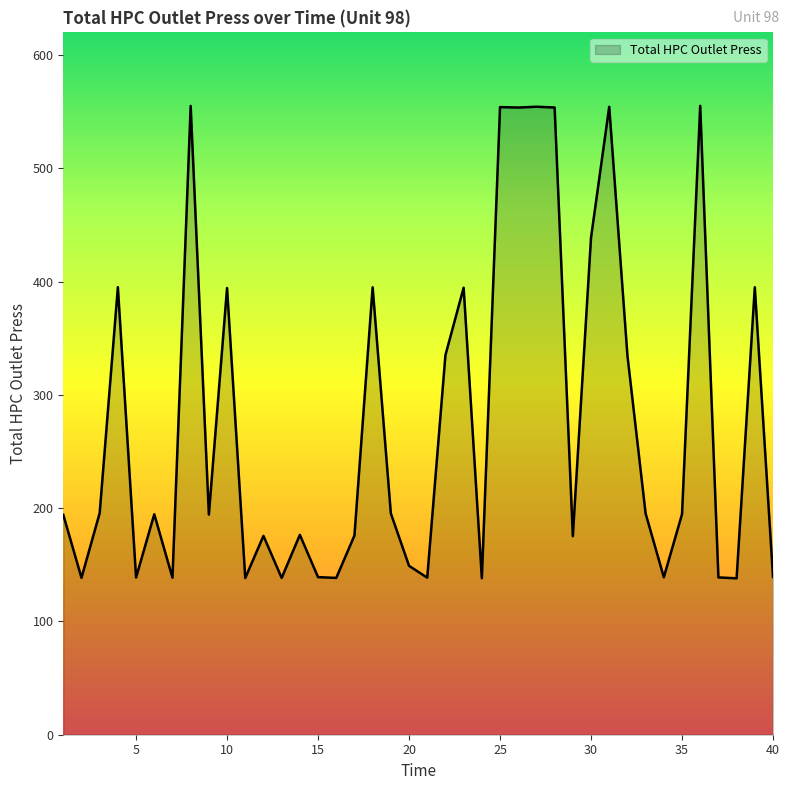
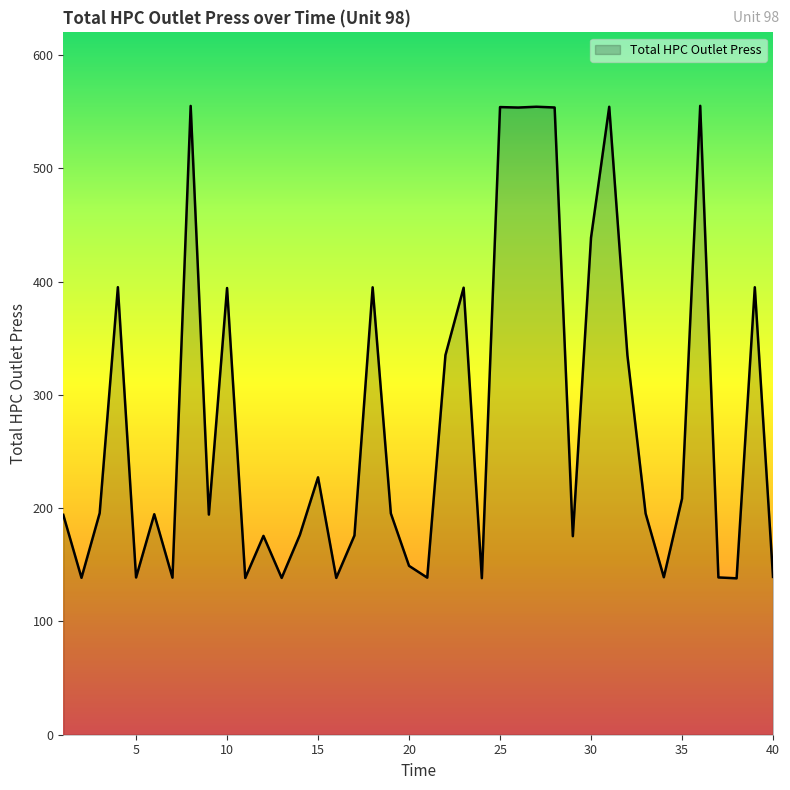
  {
    "5": 139,
    "10": 394,
-   "15": 139,
+   "15": 227,
    "20": 149,
    "25": 554,
    "30": 439,
-   "35": 195,
+   "35": 208,
    "40": 139
  }
